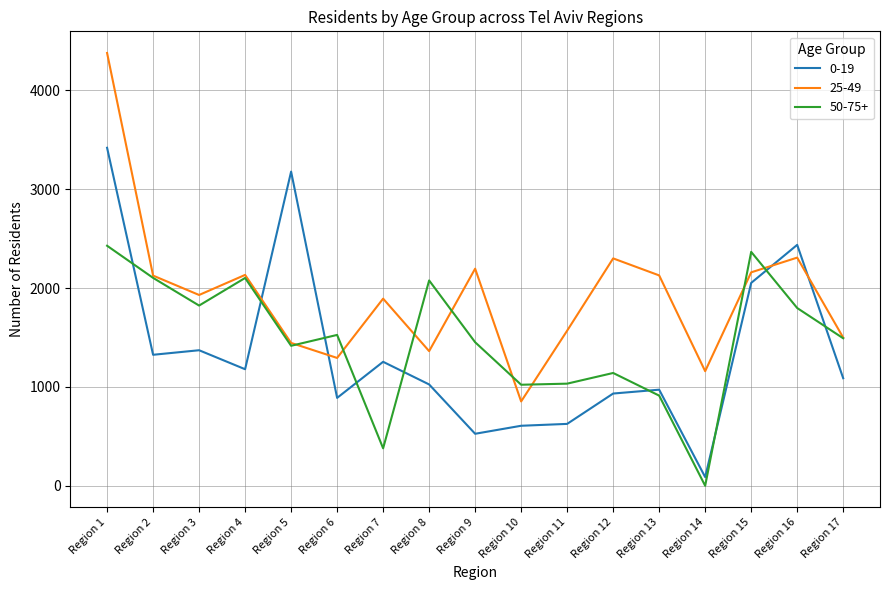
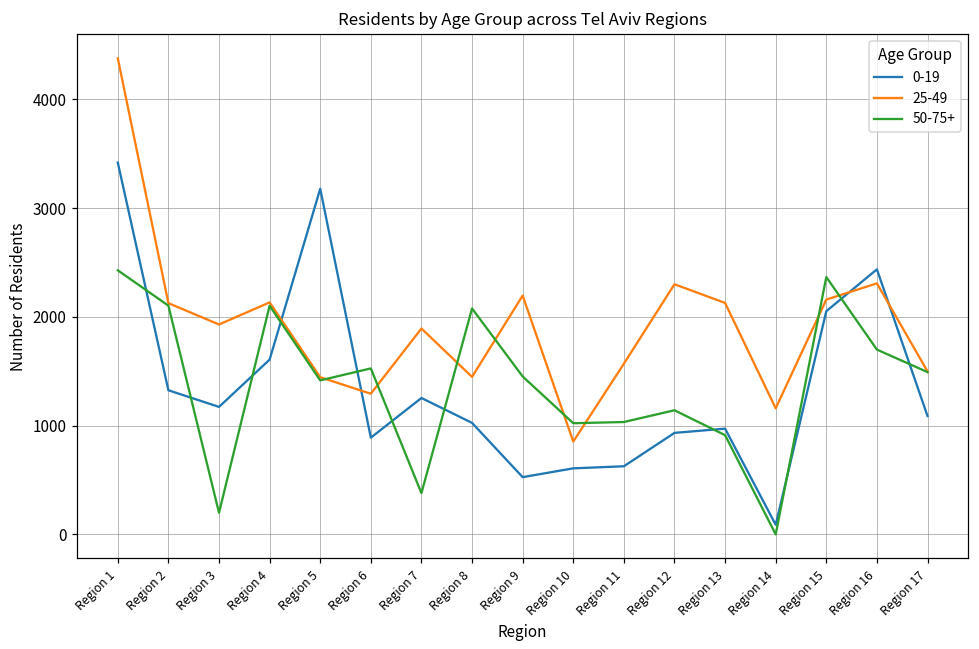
  {
    "0-19": {
      "Region 1": 3400,
      "Region 2": 1300,
-     "Region 3": 1400,
-     "Region 4": 1200,
+     "Region 3": 1200,
+     "Region 4": 1600,
      "Region 5": 3200,
      "Region 6": 900,
      "Region 7": 1300,
      "Region 8": 1000,
      "Region 9": 500,
      "Region 10": 600,
      "Region 11": 600,
      "Region 12": 900,
      "Region 13": 1000,
      "Region 14": 100,
      "Region 15": 2100,
      "Region 16": 2400,
      "Region 17": 1100
    },
    "25-49": {
      "Region 1": 4400,
      "Region 3": 1900,
      "Region 4": 2100,
      "Region 5": 1400,
      "Region 6": 1300,
      "Region 7": 1900,
-     "Region 8": 1360,
+     "Region 8": 1450,
      "Region 9": 2200,
      "Region 10": 900,
      "Region 11": 1600,
      "Region 12": 2300,
      "Region 13": 2100,
      "Region 14": 1200,
      "Region 15": 2200,
      "Region 16": 2300
    },
    "50-75+": {
      "Region 1": 2400,
-     "Region 3": 1800,
+     "Region 3": 200,
      "Region 4": 2100,
      "Region 5": 1400,
      "Region 6": 1500,
      "Region 7": 400,
      "Region 8": 2100,
      "Region 9": 1500,
      "Region 10": 1000,
      "Region 11": 1000,
      "Region 12": 1100,
      "Region 13": 900,
      "Region 14": 0,
      "Region 15": 2400,
-     "Region 16": 1800
+     "Region 16": 1700
    }
  }
